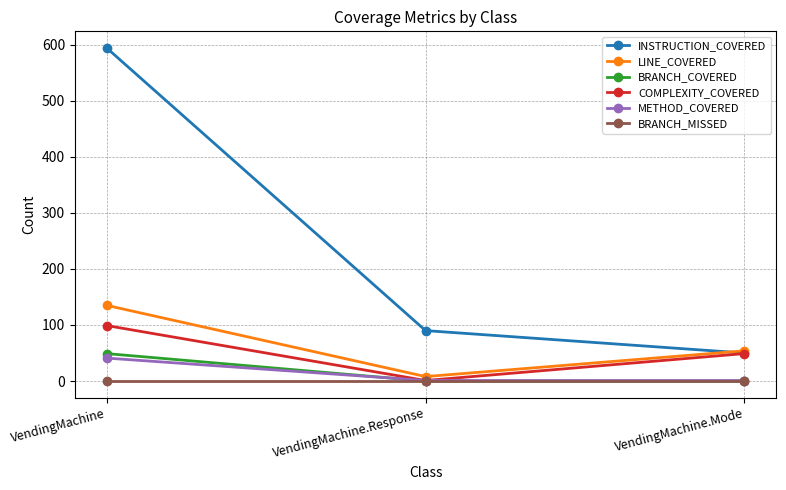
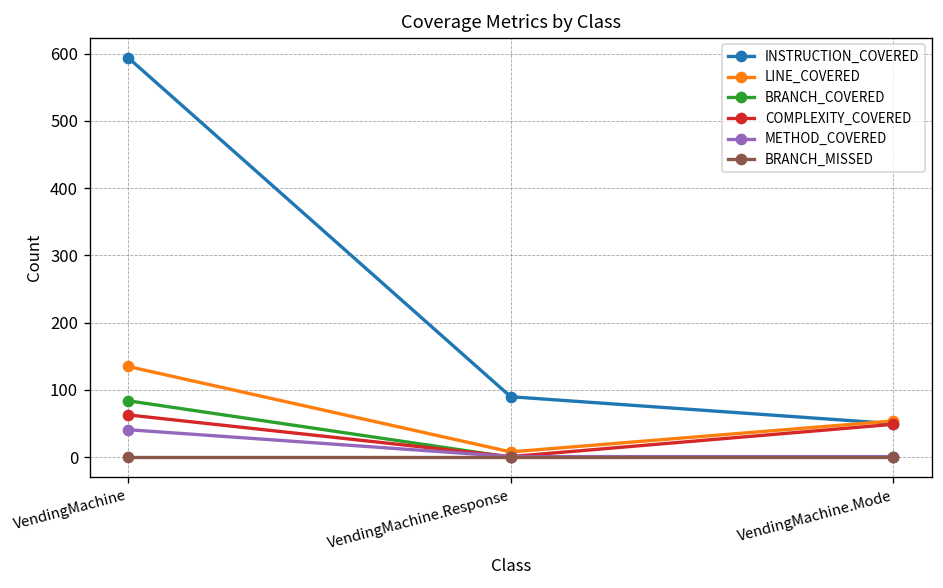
  {
    "INSTRUCTION_COVERED": {
      "VendingMachine": 590,
      "VendingMachine.Response": 90
    },
    "LINE_COVERED": {
      "VendingMachine": 140,
      "VendingMachine.Response": 10
    },
    "BRANCH_COVERED": {
-     "VendingMachine": 50
+     "VendingMachine": 80
    },
    "COMPLEXITY_COVERED": {
-     "VendingMachine": 100
+     "VendingMachine": 60
    },
    "METHOD_COVERED": {
      "VendingMachine": 40
    },
    "BRANCH_MISSED": {
      "VendingMachine": 0
    }
  }
